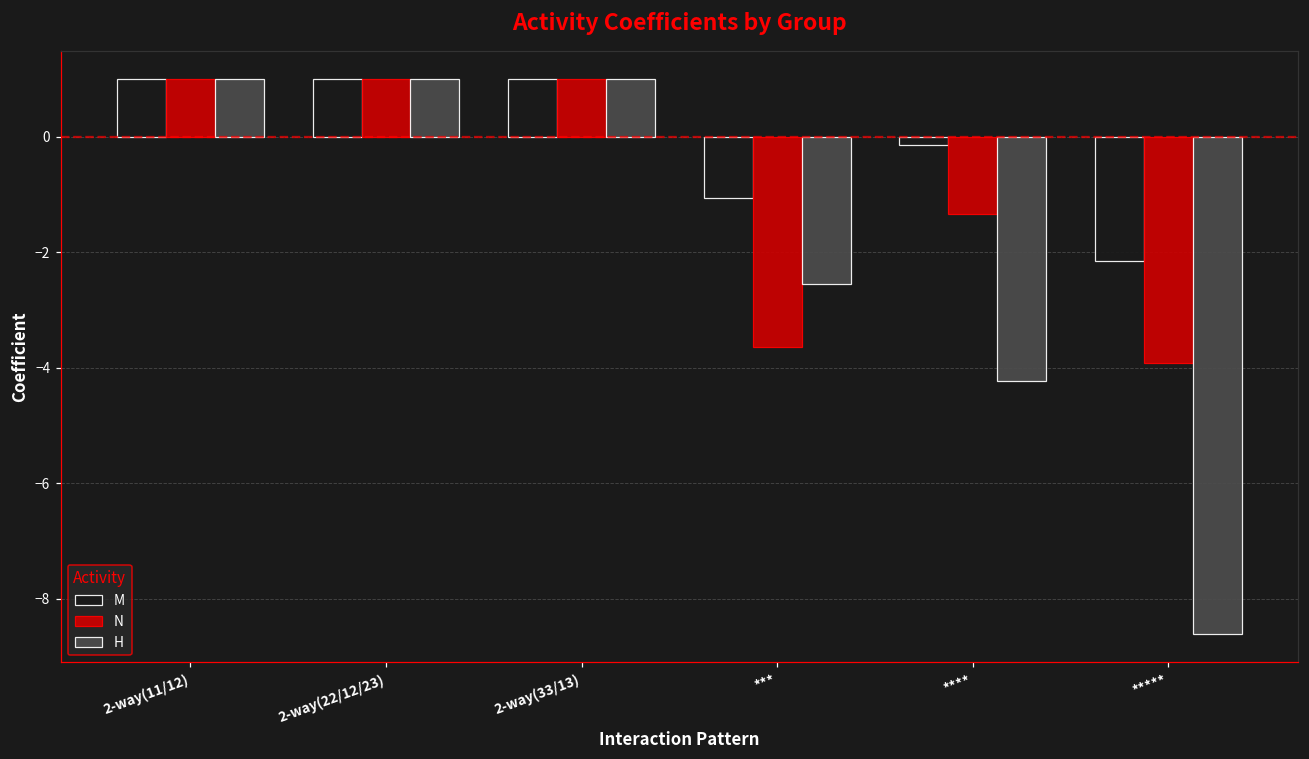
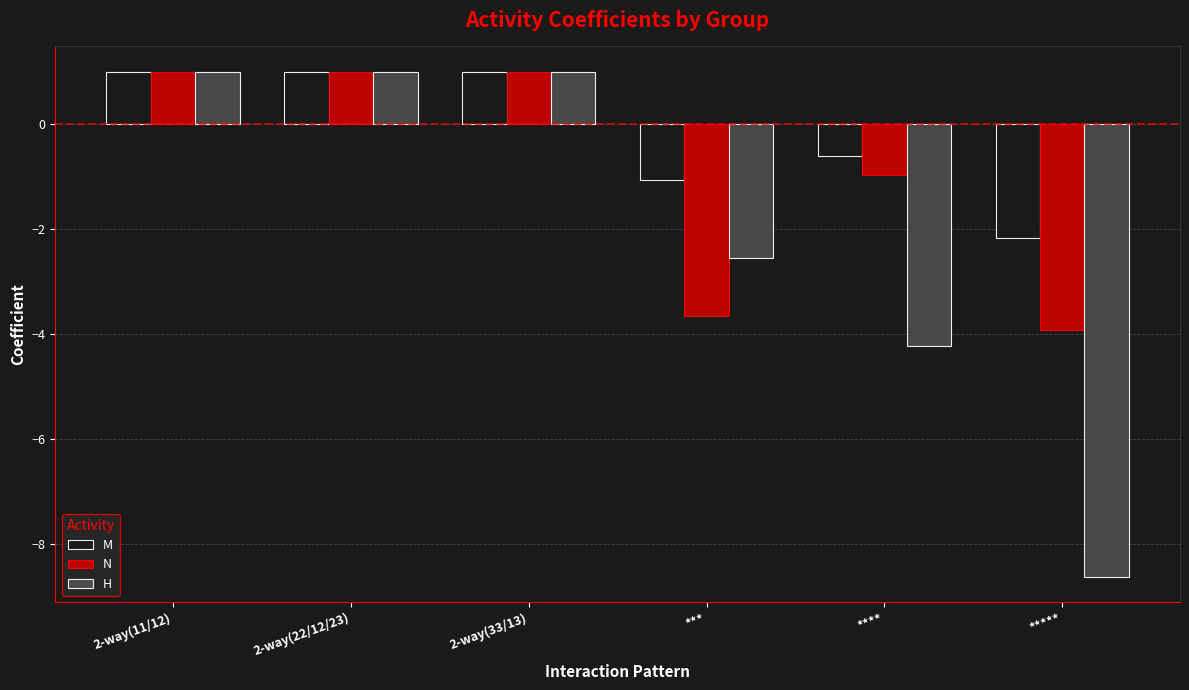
  {
    "M": {
      "2-way(11/12)": 1.0,
      "2-way(22/12/23)": 1.0,
      "2-way(33/13)": 1.0,
      "***": -1.1,
-     "****": -0.1,
+     "****": -0.6,
      "*****": -2.2
    },
    "N": {
      "2-way(11/12)": 1.0,
      "2-way(22/12/23)": 1.0,
      "2-way(33/13)": 1.0,
      "***": -3.7,
-     "****": -1.3,
+     "****": -1.0,
      "*****": -3.9
    },
    "H": {
      "2-way(11/12)": 1.0,
      "2-way(22/12/23)": 1.0,
      "2-way(33/13)": 1.0,
      "***": -2.6,
      "****": -4.2,
      "*****": -8.6
    }
  }
